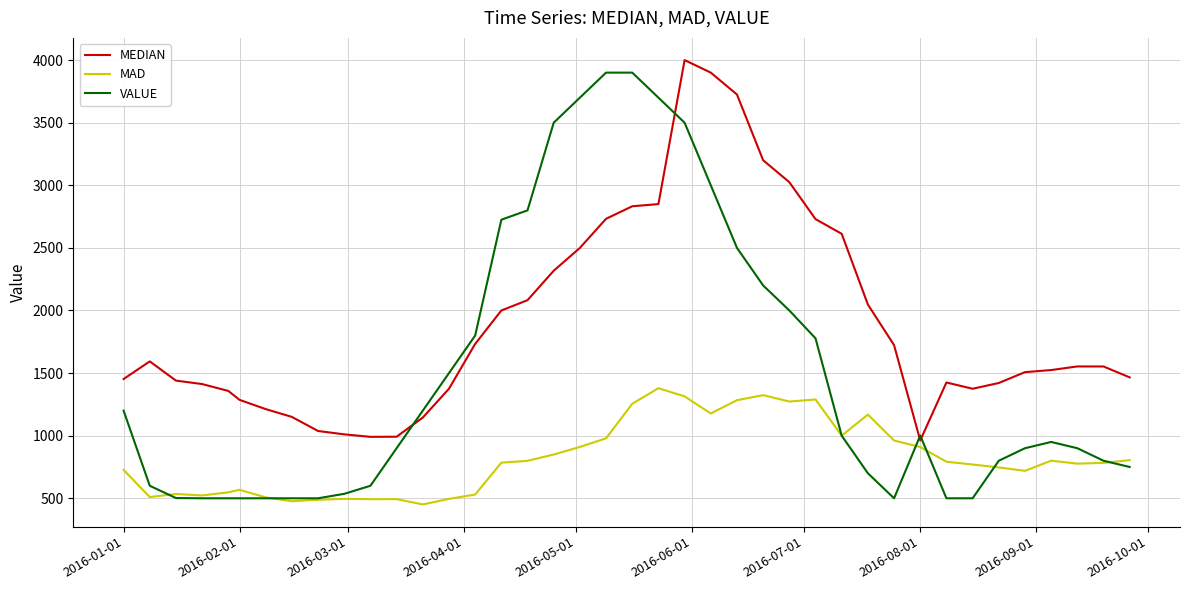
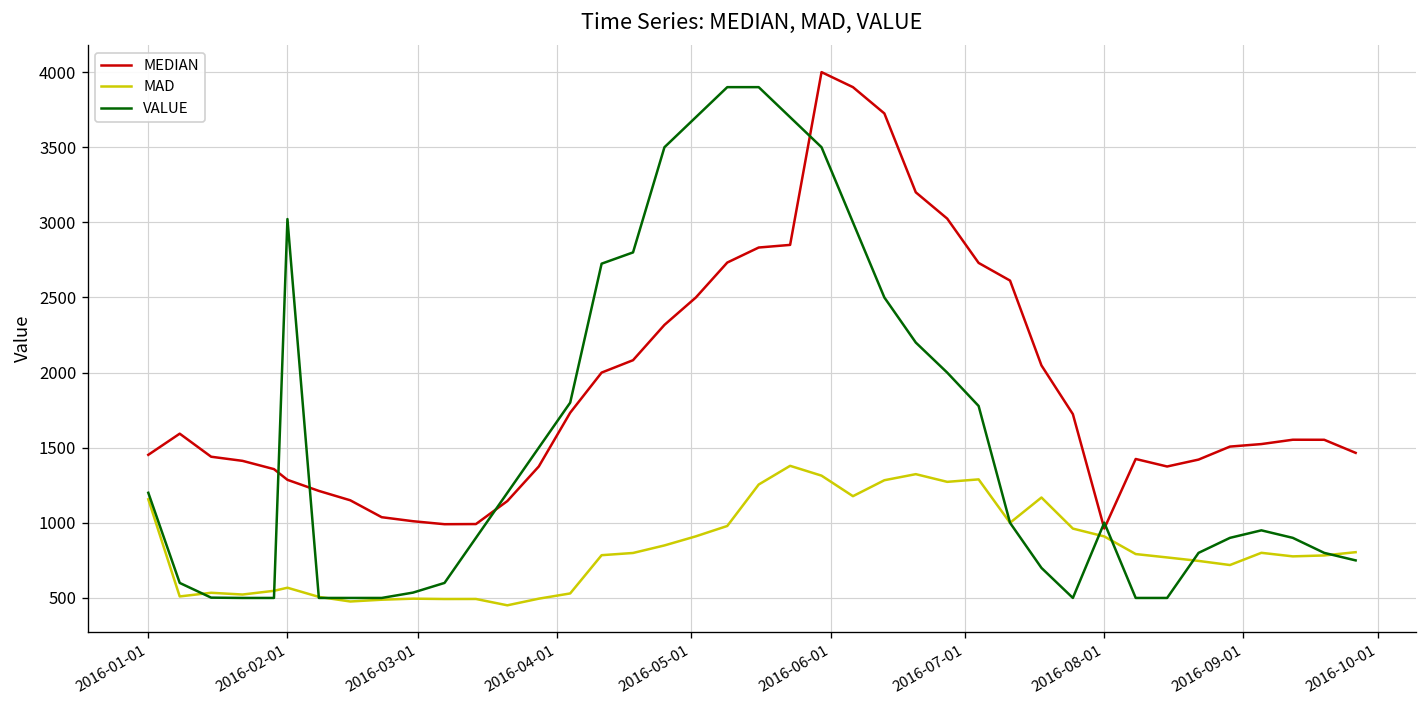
  {
    "MEDIAN": {
      "2016-01-01": 1450,
      "2016-02-01": 1290,
      "2016-08-01": 960
    },
    "MAD": {
-     "2016-01-01": 730,
+     "2016-01-01": 1160,
      "2016-02-01": 570,
      "2016-08-01": 910
    },
    "VALUE": {
      "2016-01-01": 1200,
-     "2016-02-01": 500,
+     "2016-02-01": 3020,
      "2016-08-01": 1000
    }
  }
